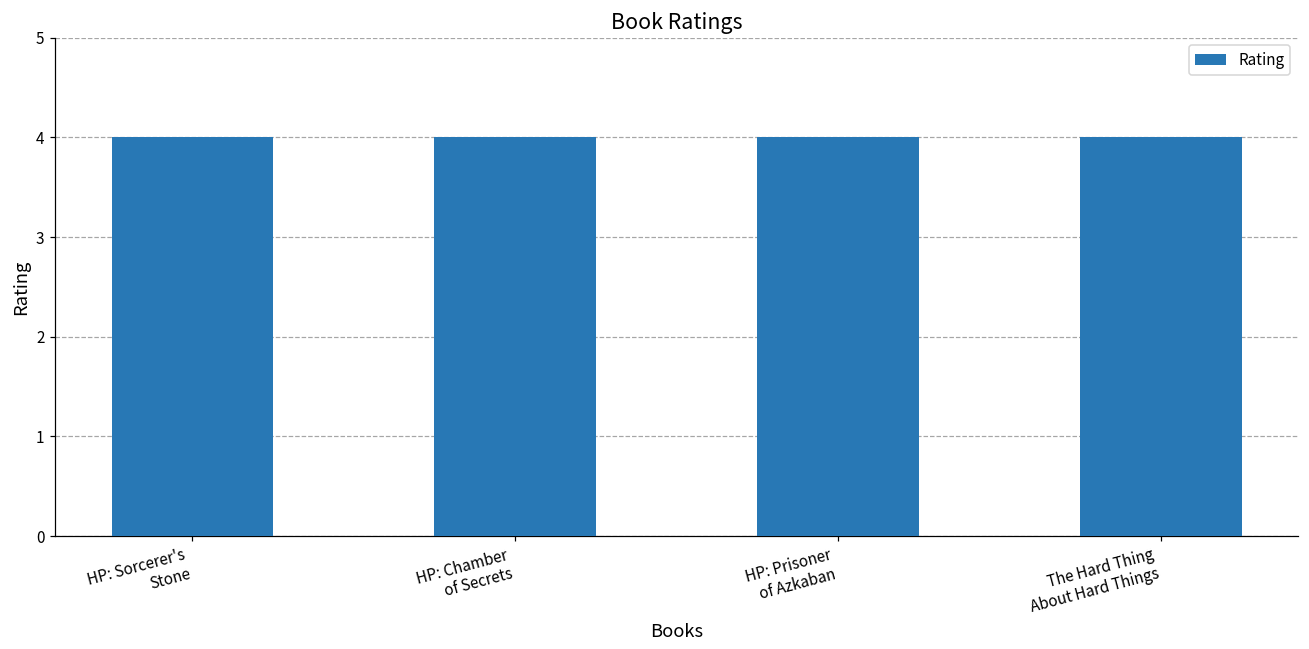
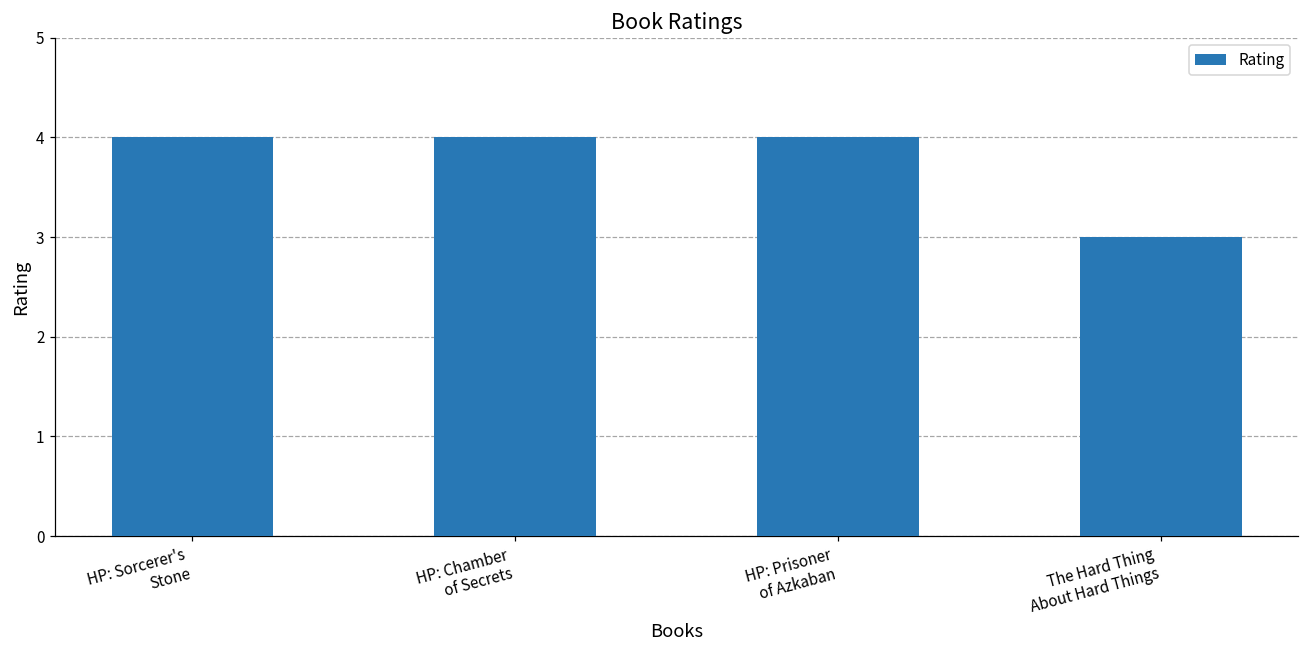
  {
    "HP: Sorcerer's Stone": 4,
    "HP: Chamber of Secrets": 4,
    "HP: Prisoner of Azkaban": 4,
-   "The Hard Thing About Hard Things": 4
+   "The Hard Thing About Hard Things": 3
  }
